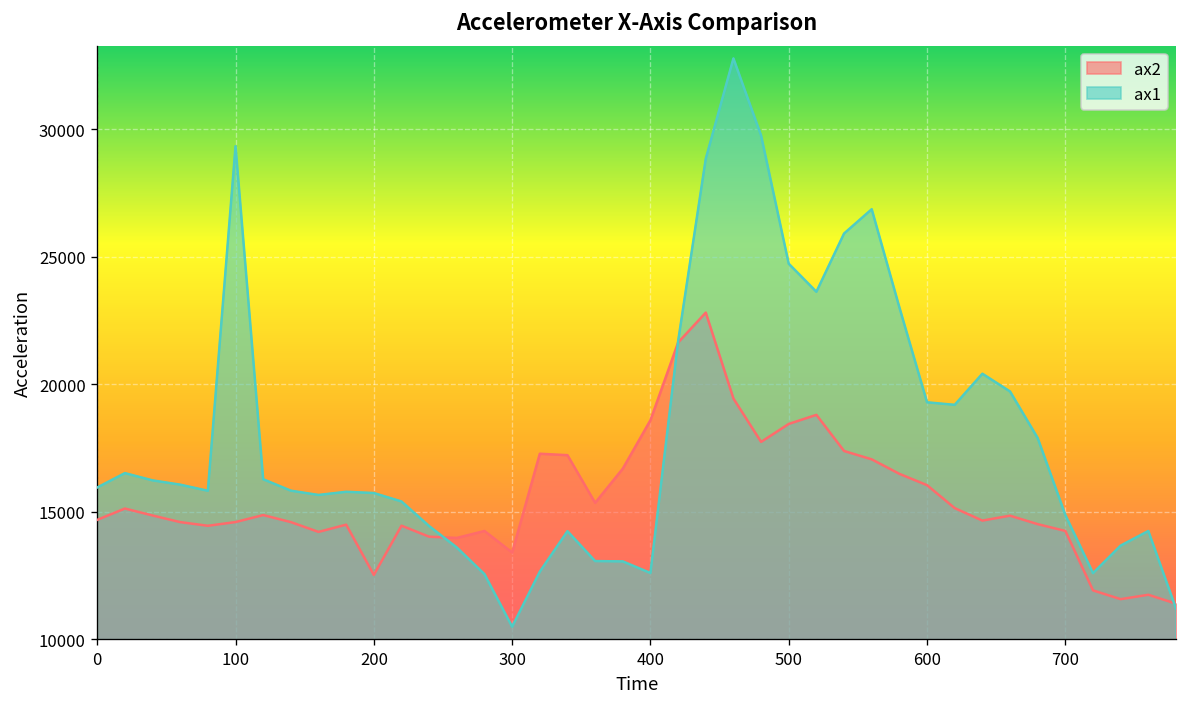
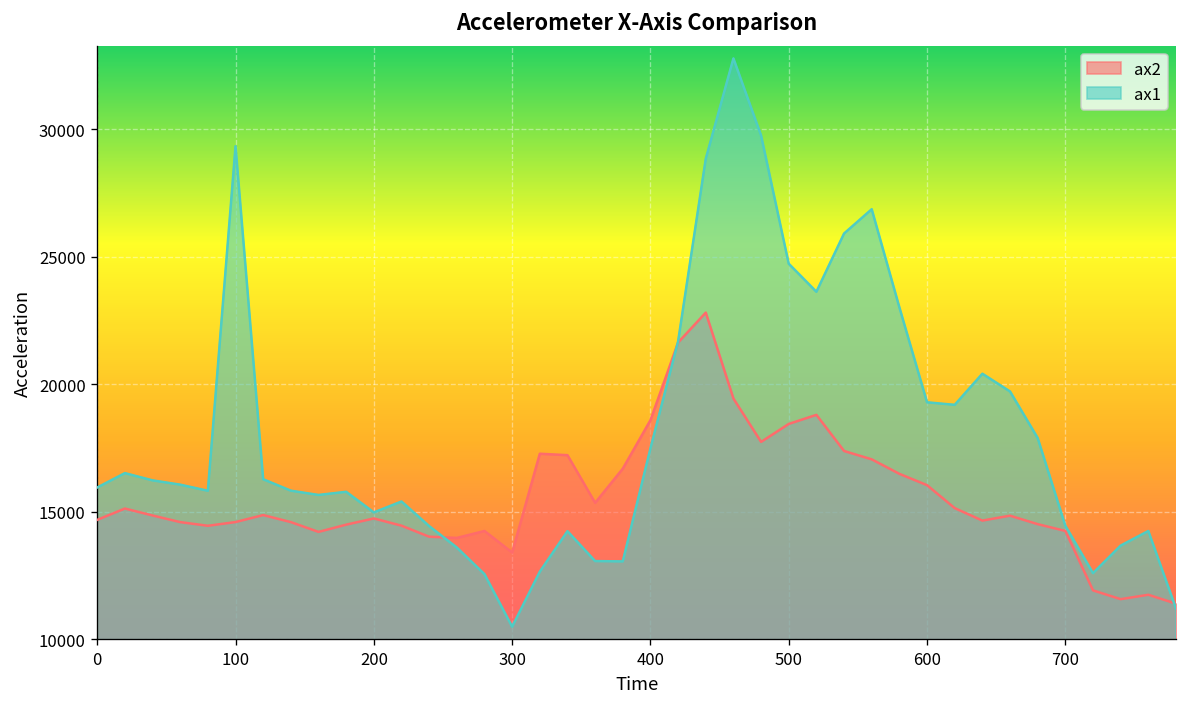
  {
    "ax2": {
      "0": 14700,
      "100": 14600,
-     "200": 12500,
+     "200": 14700,
      "300": 13400,
      "400": 18600,
      "500": 18400,
      "600": 16000,
      "700": 14200
    },
    "ax1": {
      "0": 15900,
      "100": 29300,
-     "200": 15700,
+     "200": 15000,
      "300": 10500,
-     "400": 12600,
+     "400": 17500,
      "500": 24700,
      "600": 19300,
-     "700": 14900
+     "700": 14400
    }
  }
